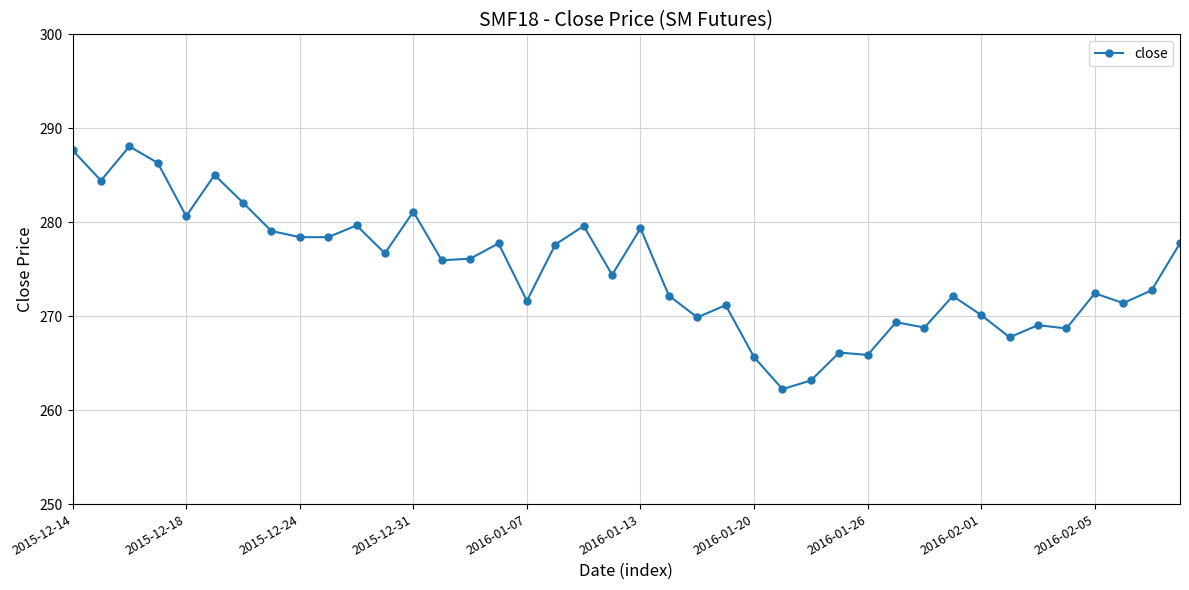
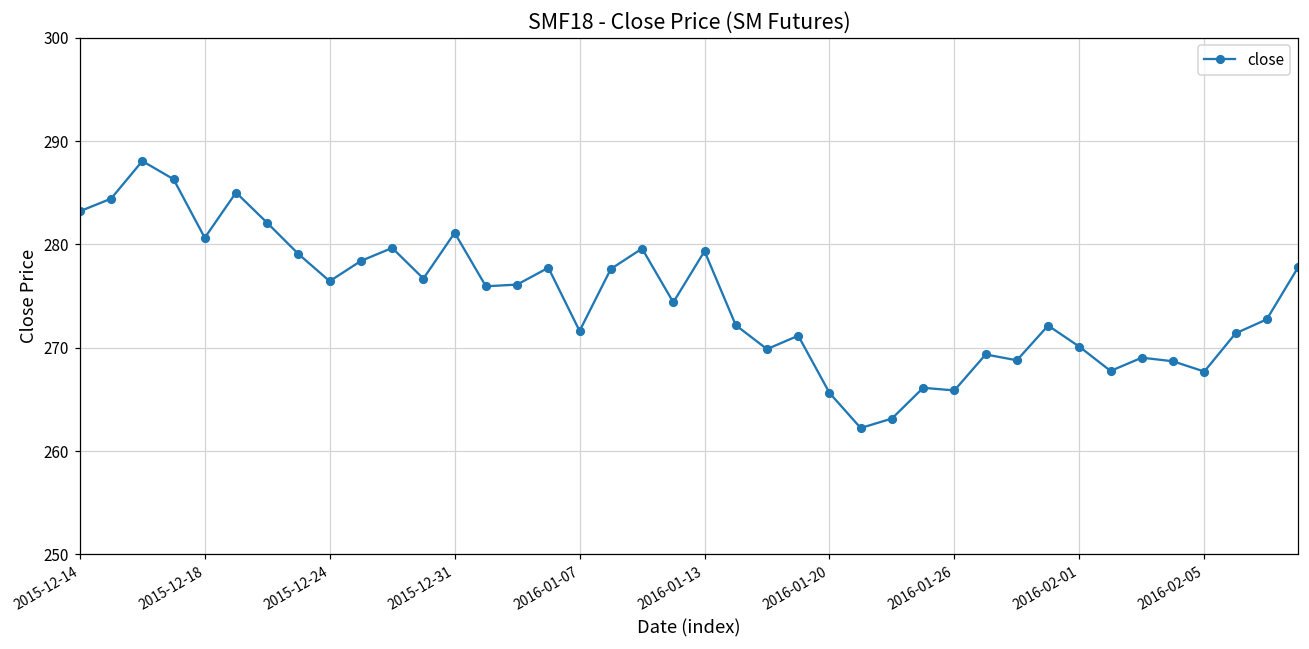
  {
-   "2015-12-14": 288,
+   "2015-12-14": 283,
    "2015-12-18": 281,
-   "2015-12-24": 278,
+   "2015-12-24": 276,
    "2015-12-31": 281,
    "2016-01-07": 272,
    "2016-01-13": 279,
    "2016-01-20": 266,
    "2016-01-26": 266,
    "2016-02-01": 270,
-   "2016-02-05": 272
+   "2016-02-05": 268
  }
